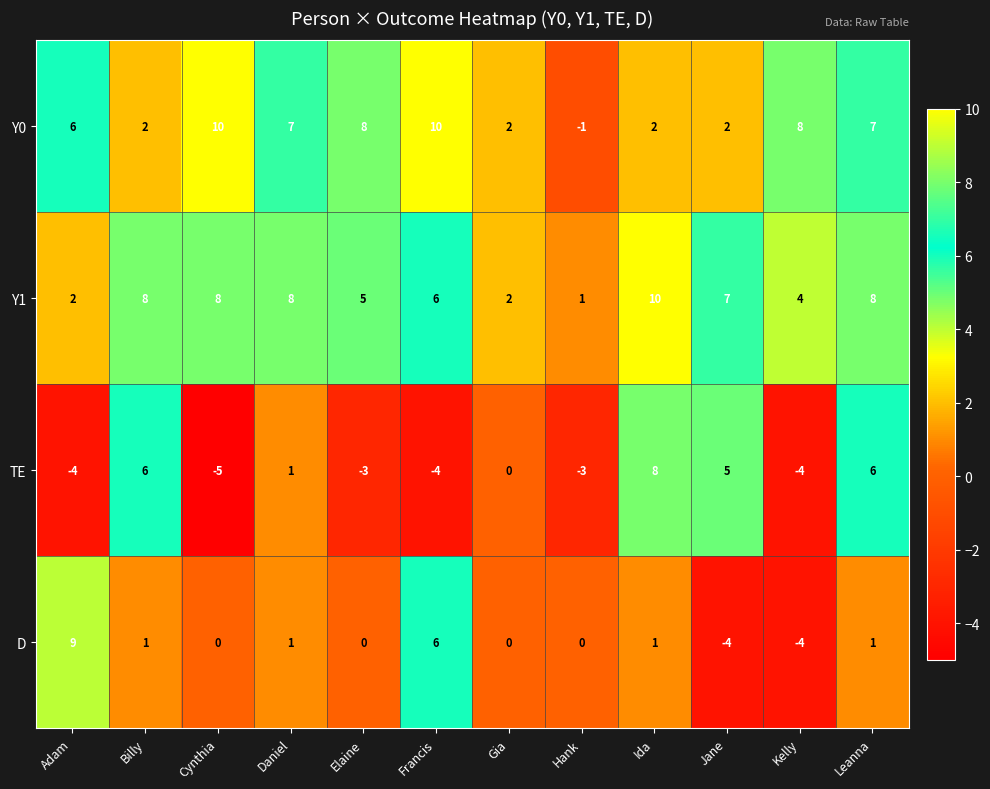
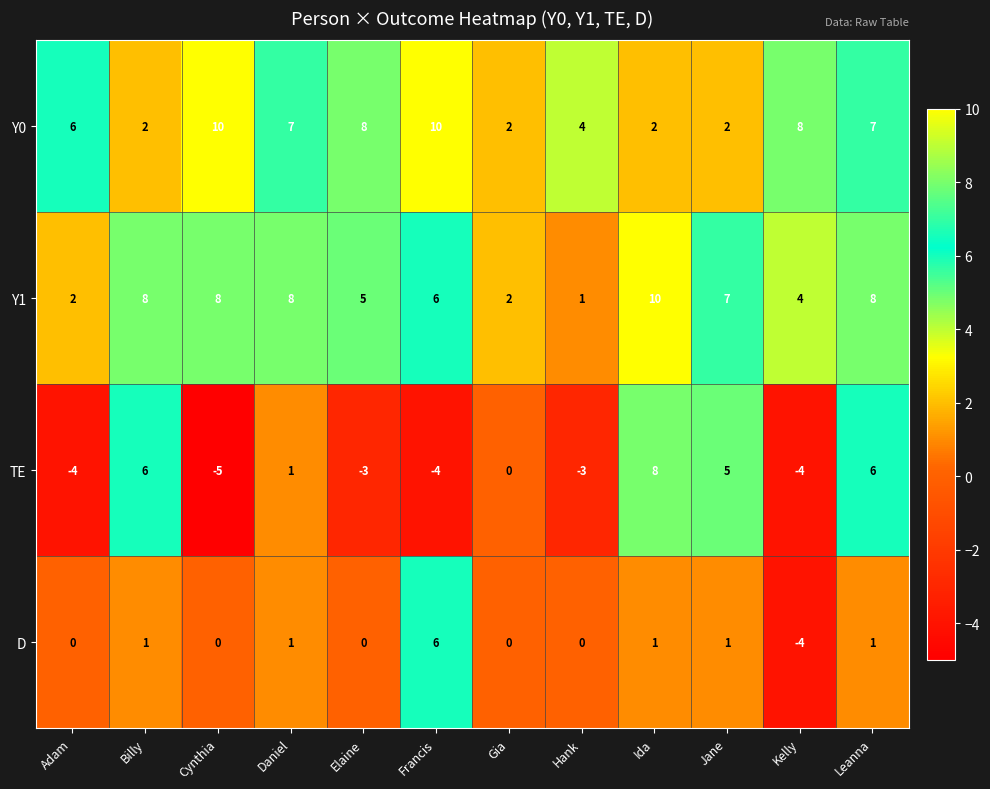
  {
    "Y0": {
      "Adam": 6,
      "Billy": 2,
      "Cynthia": 10,
      "Daniel": 7,
      "Elaine": 8,
      "Francis": 10,
      "Gia": 2,
-     "Hank": -1,
+     "Hank": 4,
      "Ida": 2,
      "Jane": 2,
      "Kelly": 8,
      "Leanna": 7
    },
    "Y1": {
      "Adam": 2,
      "Billy": 8,
      "Cynthia": 8,
      "Daniel": 8,
      "Elaine": 5,
      "Francis": 6,
      "Gia": 2,
      "Hank": 1,
      "Ida": 10,
      "Jane": 7,
      "Kelly": 4,
      "Leanna": 8
    },
    "TE": {
      "Adam": -4,
      "Billy": 6,
      "Cynthia": -5,
      "Daniel": 1,
      "Elaine": -3,
      "Francis": -4,
      "Gia": 0,
      "Hank": -3,
      "Ida": 8,
      "Jane": 5,
      "Kelly": -4,
      "Leanna": 6
    },
    "D": {
-     "Adam": 9,
+     "Adam": 0,
      "Billy": 1,
      "Cynthia": 0,
      "Daniel": 1,
      "Elaine": 0,
      "Francis": 6,
      "Gia": 0,
      "Hank": 0,
      "Ida": 1,
-     "Jane": -4,
+     "Jane": 1,
      "Kelly": -4,
      "Leanna": 1
    }
  }
